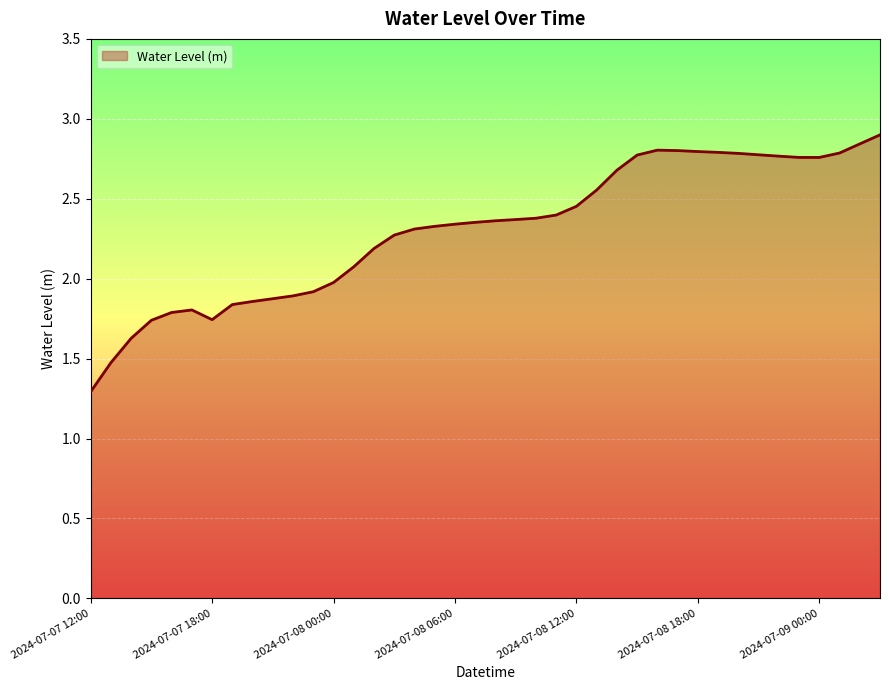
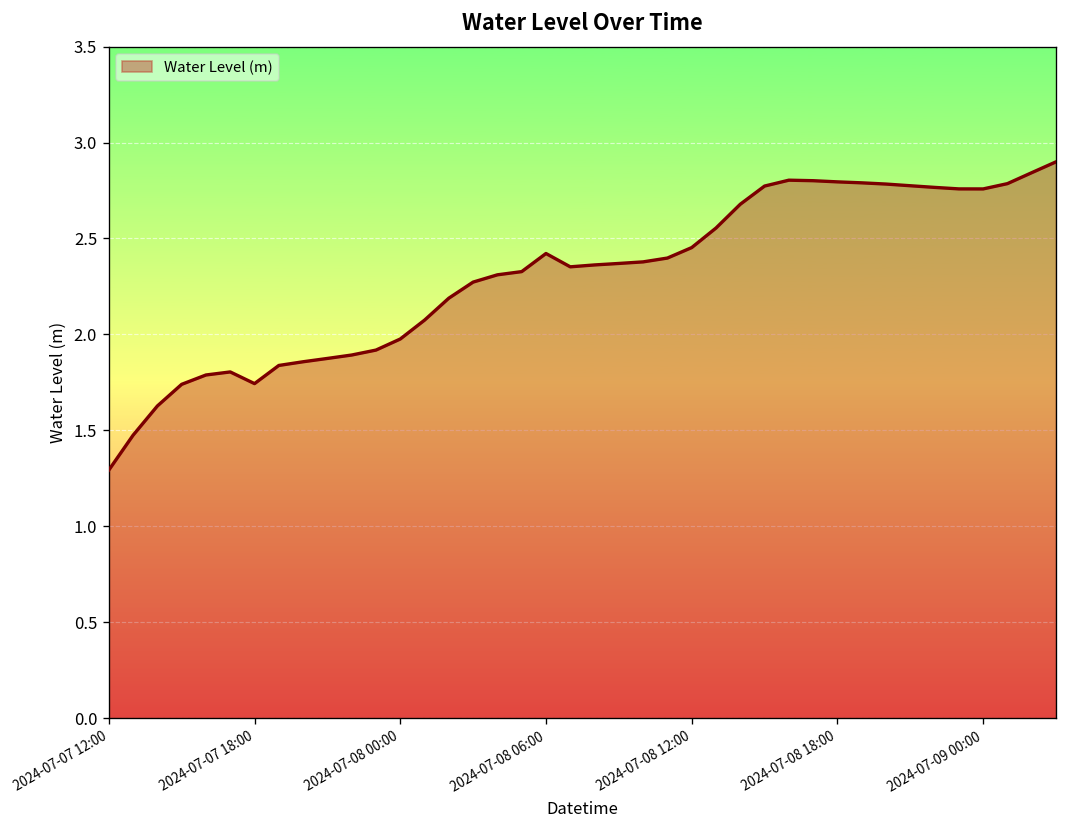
  {
    "2024-07-07 12:00": 1.29,
    "2024-07-07 18:00": 1.74,
    "2024-07-08 00:00": 1.98,
-   "2024-07-08 06:00": 2.34,
+   "2024-07-08 06:00": 2.42,
    "2024-07-08 12:00": 2.45,
    "2024-07-08 18:00": 2.80,
    "2024-07-09 00:00": 2.76
  }
